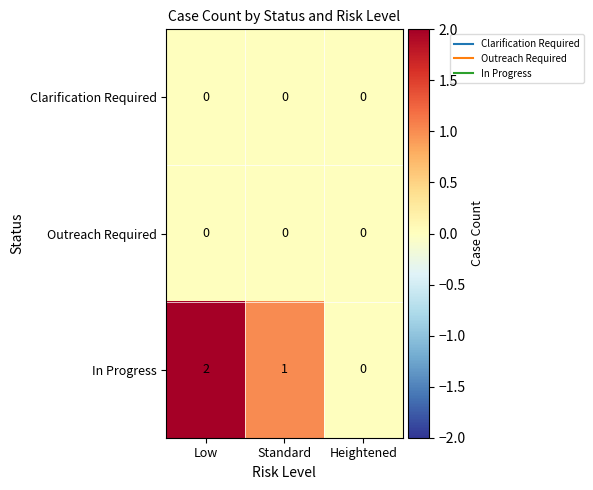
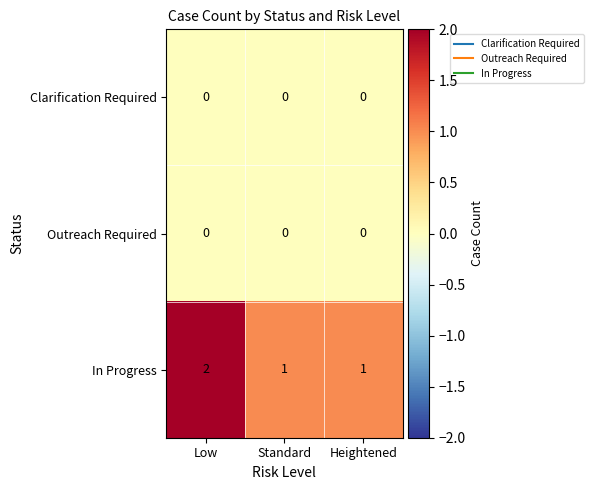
  {
    "Clarification Required": {
      "Low": 0,
      "Standard": 0,
      "Heightened": 0
    },
    "Outreach Required": {
      "Low": 0,
      "Standard": 0,
      "Heightened": 0
    },
    "In Progress": {
      "Low": 2,
      "Standard": 1,
-     "Heightened": 0
+     "Heightened": 1
    }
  }
